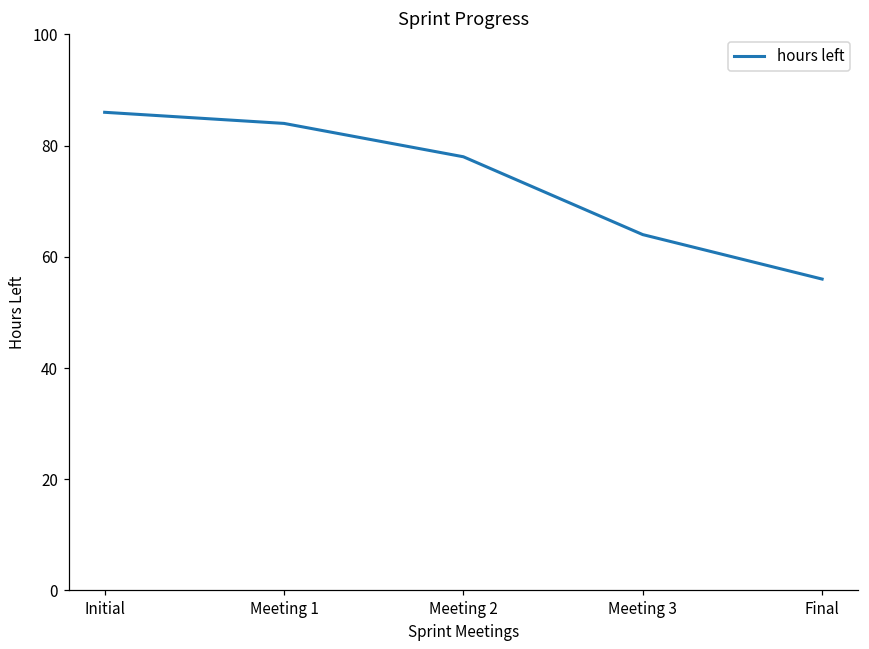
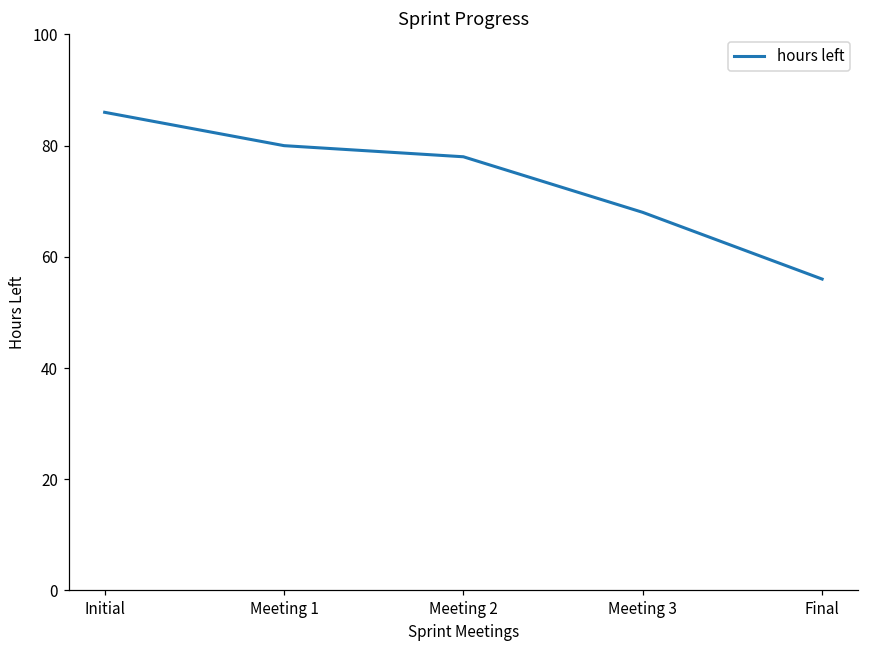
  {
    "Initial": 86,
-   "Meeting 1": 84,
+   "Meeting 1": 80,
    "Meeting 2": 78,
-   "Meeting 3": 64,
+   "Meeting 3": 68,
    "Final": 56
  }
